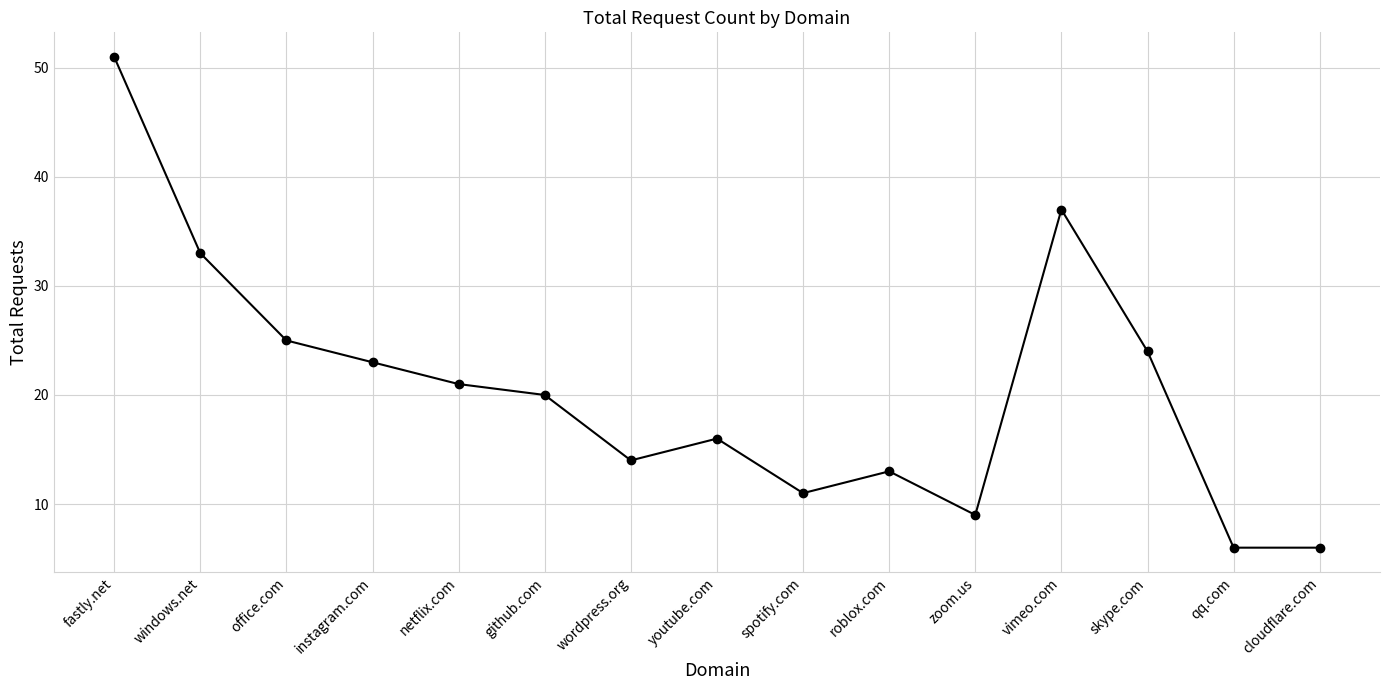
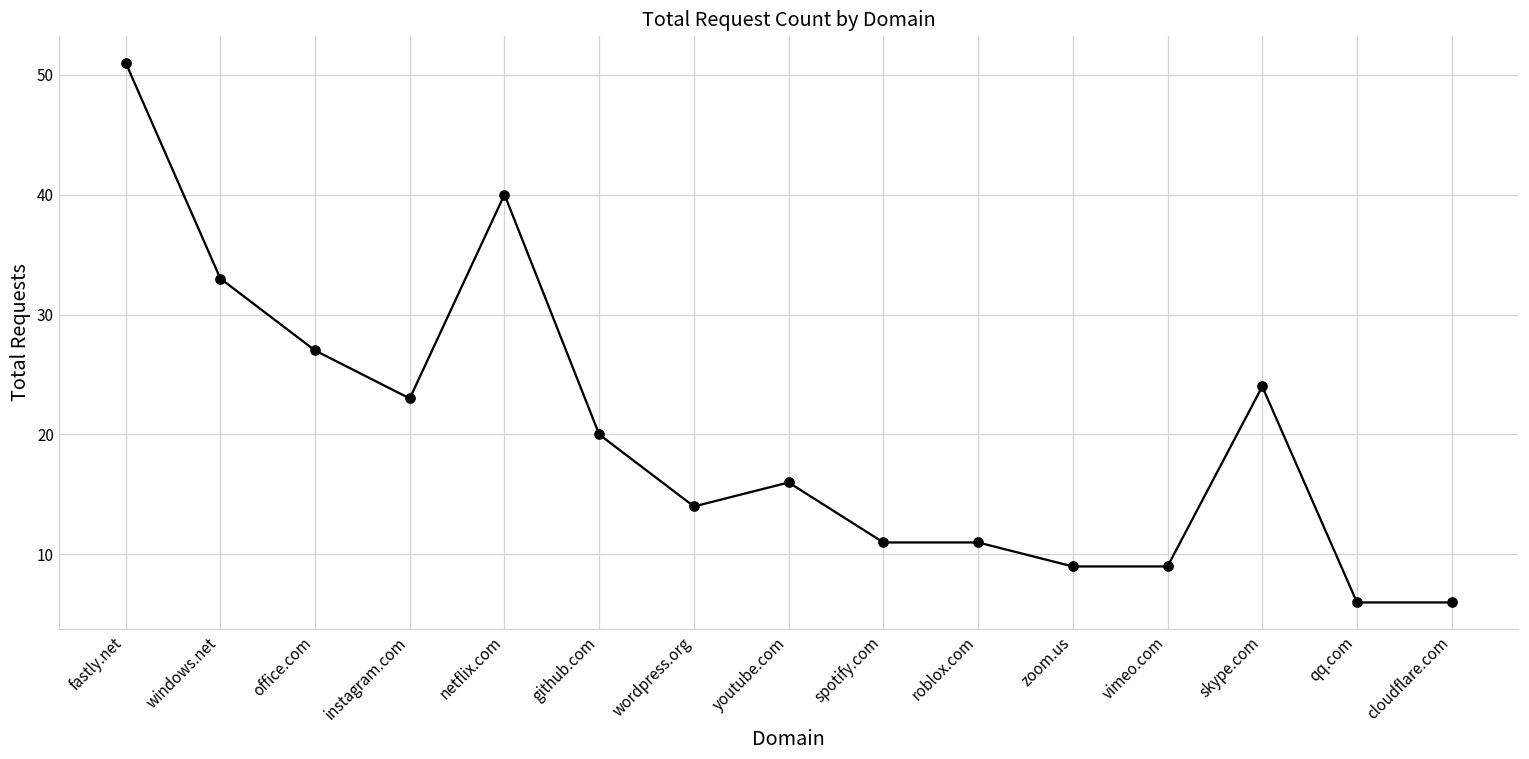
  {
    "fastly.net": 51,
    "windows.net": 33,
-   "office.com": 25,
+   "office.com": 27,
    "instagram.com": 23,
-   "netflix.com": 21,
+   "netflix.com": 40,
    "github.com": 20,
    "wordpress.org": 14,
    "youtube.com": 16,
    "spotify.com": 11,
-   "roblox.com": 13,
+   "roblox.com": 11,
    "zoom.us": 9,
-   "vimeo.com": 37,
+   "vimeo.com": 9,
    "skype.com": 24,
    "qq.com": 6,
    "cloudflare.com": 6
  }
